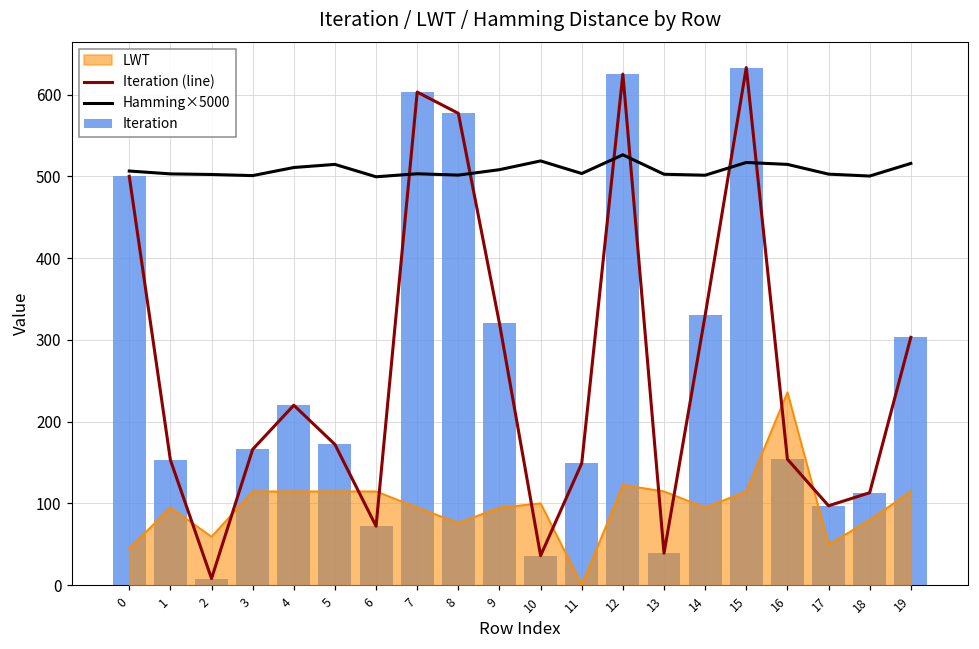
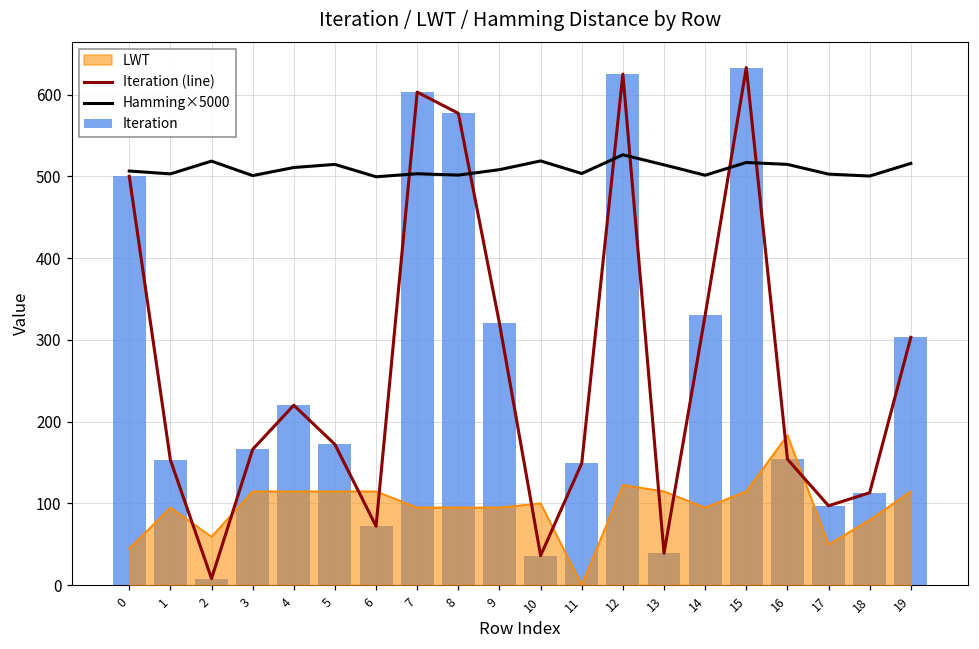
  {
    "LWT": {
      "0": 40,
      "1": 90,
      "2": 60,
      "3": 110,
      "4": 110,
      "5": 110,
      "6": 110,
      "7": 90,
-     "8": 80,
+     "8": 90,
      "9": 90,
      "10": 100,
      "11": 0,
      "12": 120,
      "13": 110,
      "14": 90,
      "15": 110,
-     "16": 240,
+     "16": 180,
      "17": 50,
      "18": 80,
      "19": 110
    },
    "Iteration": {
      "0": 500,
      "1": 150,
      "2": 10,
      "3": 170,
      "4": 220,
      "5": 170,
      "6": 70,
      "7": 600,
      "8": 580,
      "9": 320,
      "10": 40,
      "11": 150,
      "12": 630,
      "13": 40,
      "14": 330,
      "15": 630,
      "16": 150,
      "17": 100,
      "18": 110,
      "19": 300
    },
    "Iteration (line)": {
      "0": 500,
      "1": 150,
      "2": 10,
      "3": 170,
      "4": 220,
      "5": 170,
      "6": 70,
      "7": 600,
      "8": 580,
      "9": 320,
      "10": 40,
      "11": 150,
      "12": 630,
      "13": 40,
      "14": 330,
      "15": 630,
      "16": 150,
      "17": 100,
      "18": 110,
      "19": 300
    },
    "Hamming×5000": {
      "0": 510,
      "1": 500,
-     "2": 500,
+     "2": 520,
      "3": 500,
      "4": 510,
      "5": 510,
      "6": 500,
      "7": 500,
      "8": 500,
      "9": 510,
      "10": 520,
      "11": 500,
      "12": 530,
-     "13": 500,
+     "13": 510,
      "14": 500,
      "15": 520,
      "16": 510,
      "17": 500,
      "18": 500,
      "19": 520
    }
  }
